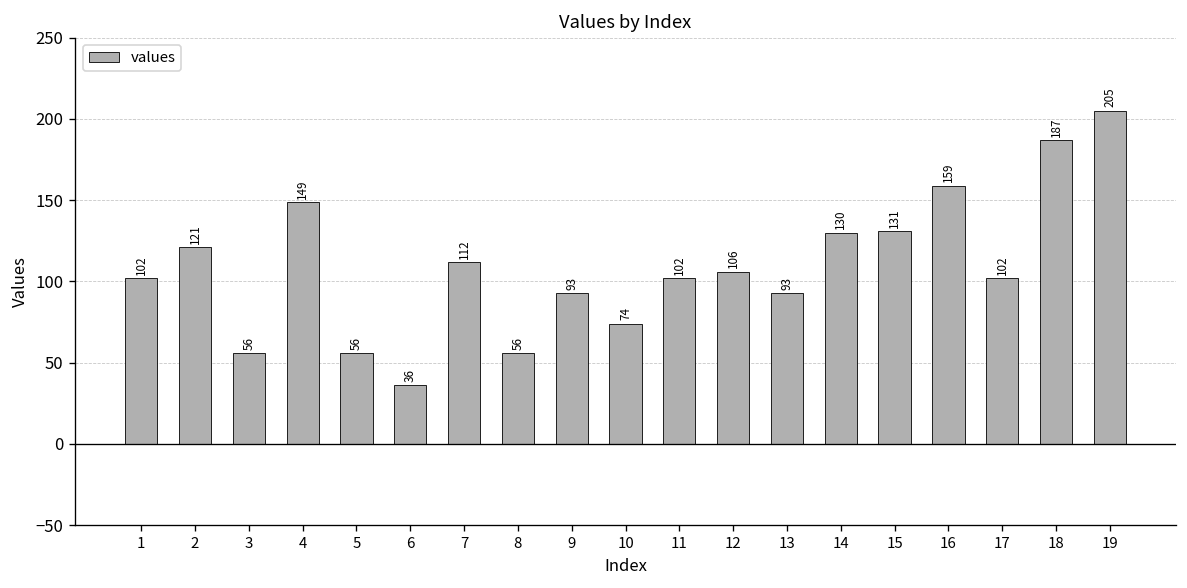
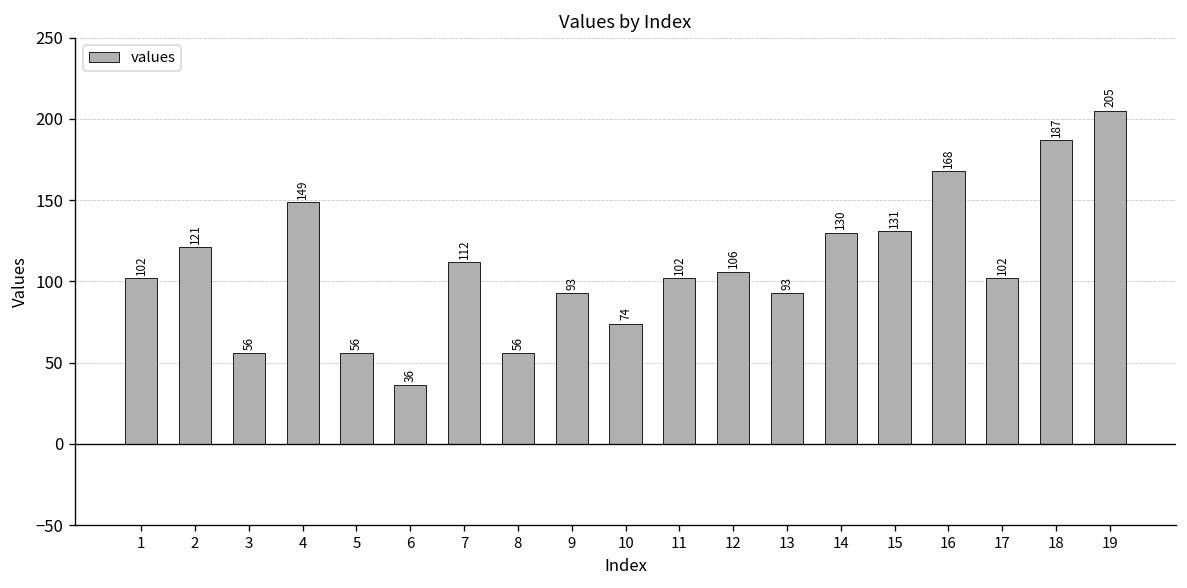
  {
    "1": 102,
    "2": 121,
    "3": 56,
    "4": 149,
    "5": 56,
    "6": 36,
    "7": 112,
    "8": 56,
    "9": 93,
    "10": 74,
    "11": 102,
    "12": 106,
    "13": 93,
    "14": 130,
    "15": 131,
-   "16": 159,
+   "16": 168,
    "17": 102,
    "18": 187,
    "19": 205
  }
